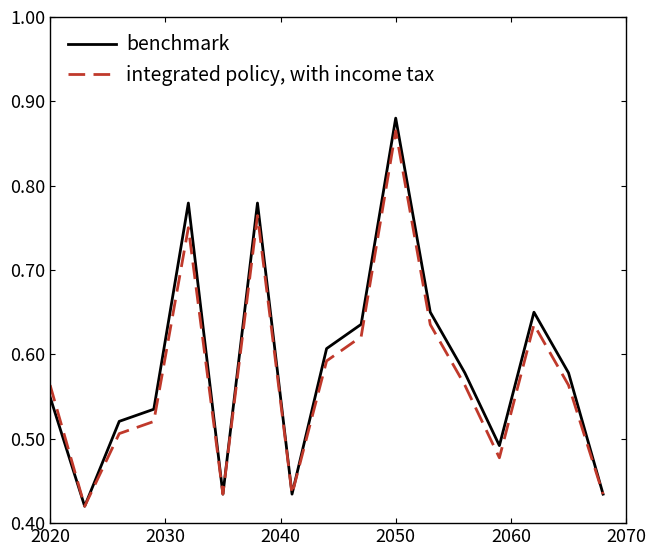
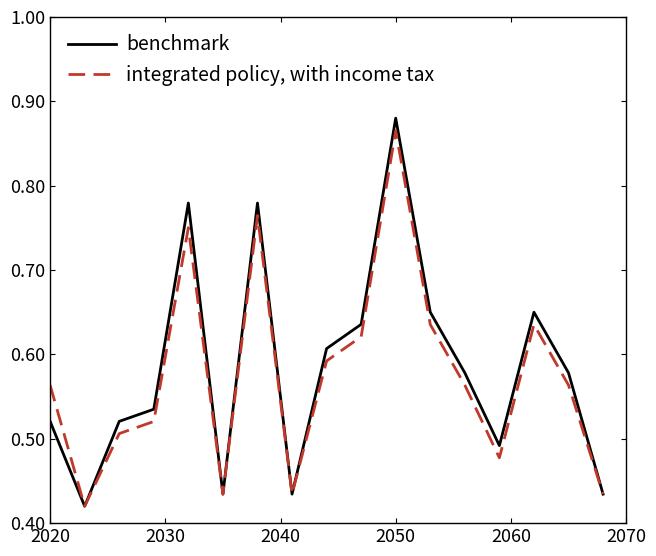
  {
    "benchmark": {
-     "2020": 0.55,
+     "2020": 0.52,
      "2050": 0.88
    },
    "integrated policy, with income tax": {
      "2020": 0.56,
      "2050": 0.87
    }
  }
